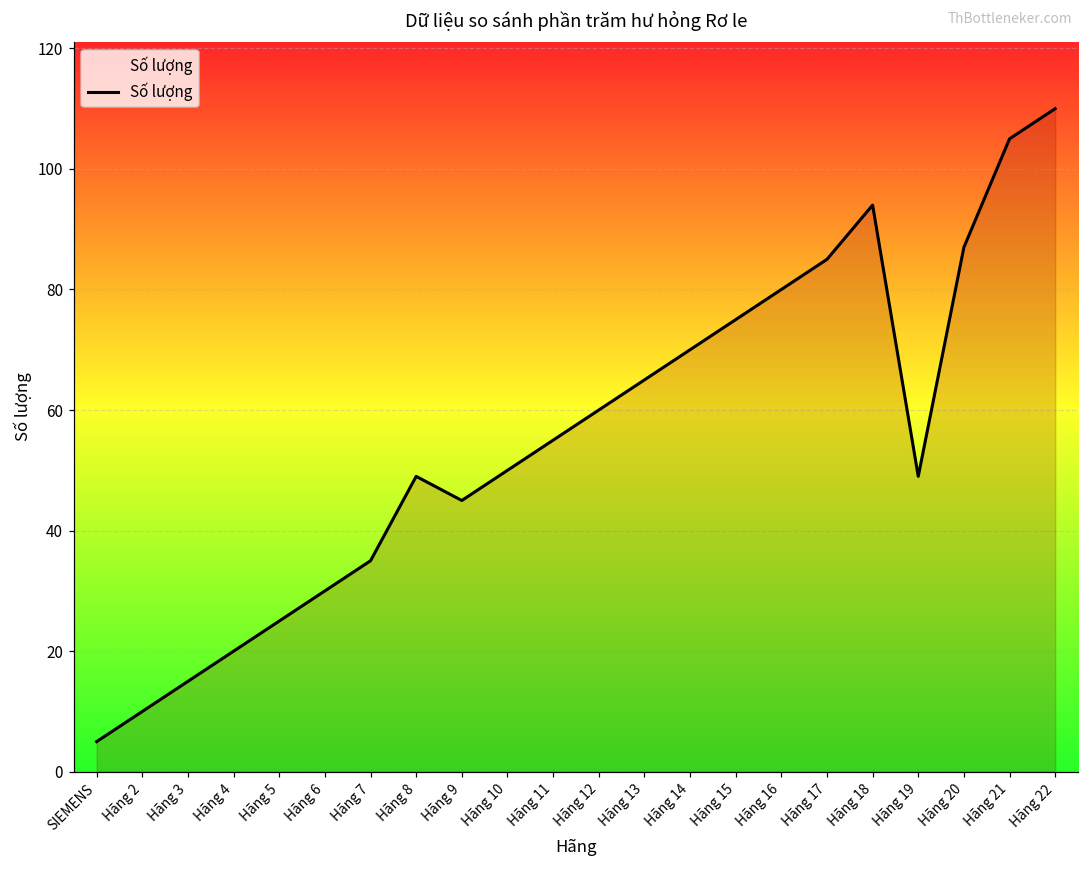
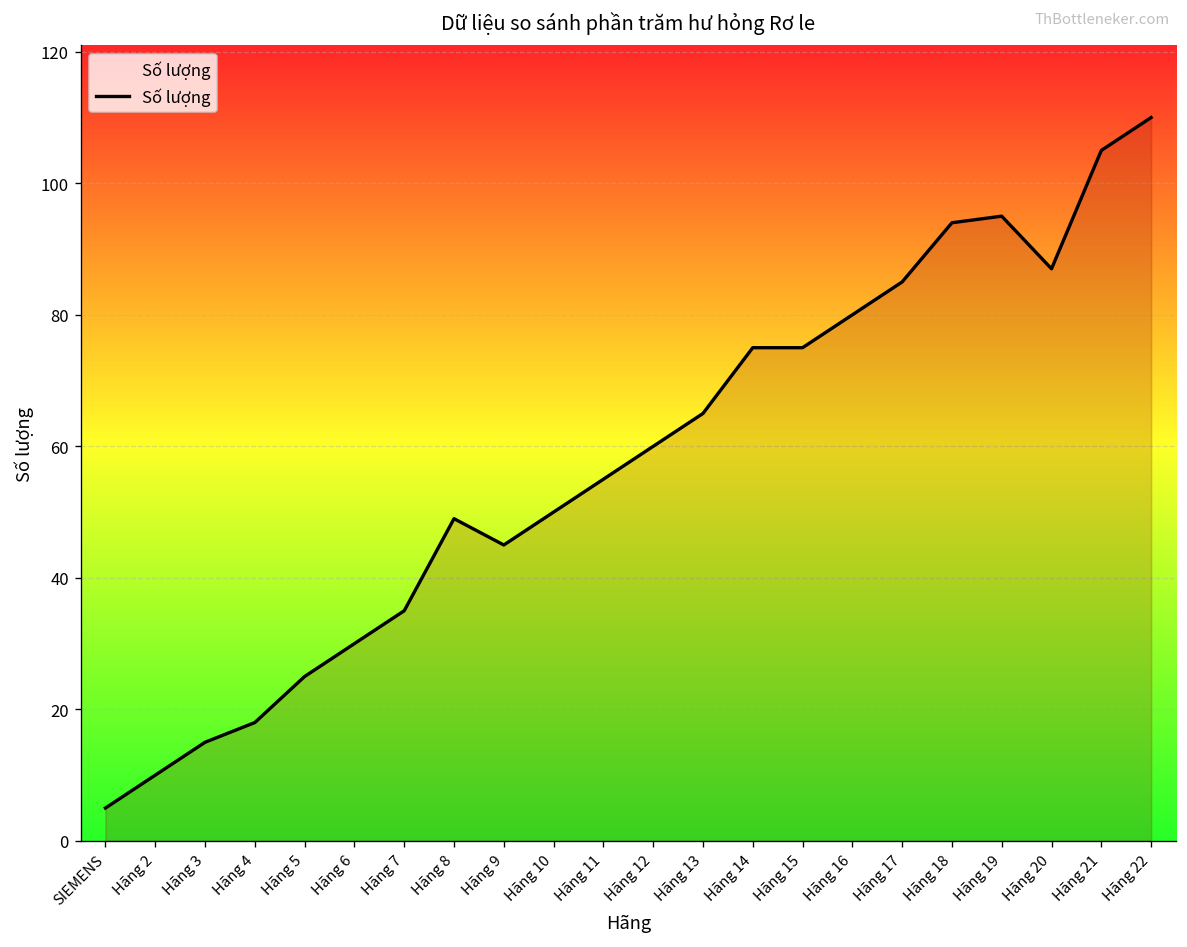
  {
    "SIEMENS": 5,
    "Hãng 2": 10,
    "Hãng 3": 15,
-   "Hãng 4": 20,
+   "Hãng 4": 18,
    "Hãng 5": 25,
    "Hãng 6": 30,
    "Hãng 7": 35,
    "Hãng 8": 49,
    "Hãng 9": 45,
    "Hãng 10": 50,
    "Hãng 11": 55,
    "Hãng 12": 60,
    "Hãng 13": 65,
-   "Hãng 14": 70,
+   "Hãng 14": 75,
    "Hãng 15": 75,
    "Hãng 16": 80,
    "Hãng 17": 85,
    "Hãng 18": 94,
-   "Hãng 19": 49,
+   "Hãng 19": 95,
    "Hãng 20": 87,
    "Hãng 21": 105,
    "Hãng 22": 110
  }
